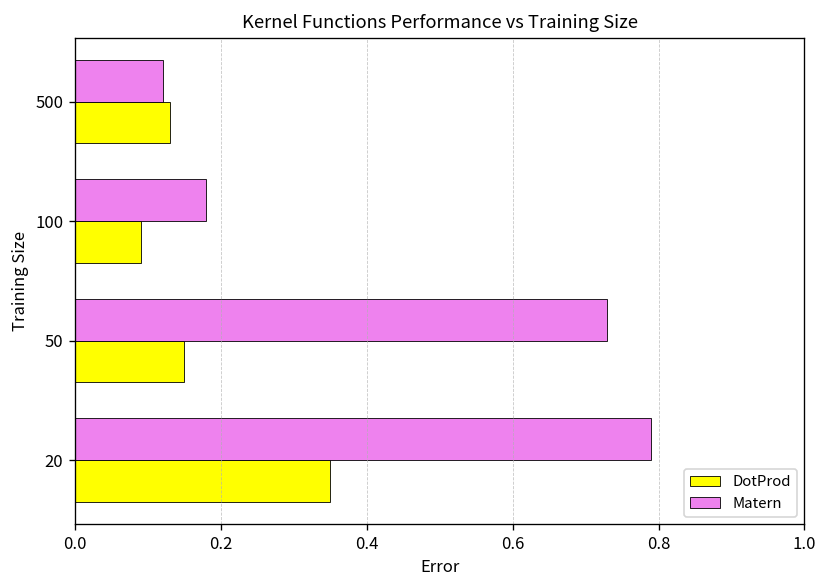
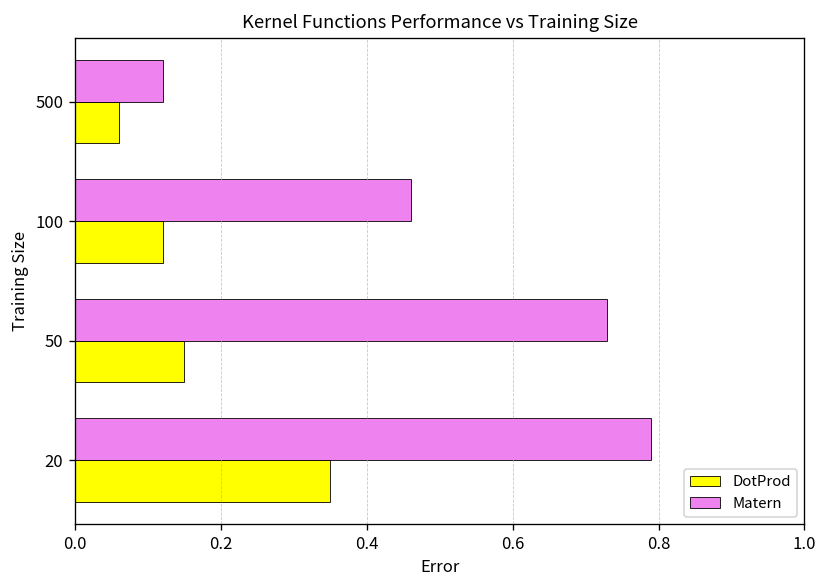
  {
    "DotProd": {
-     "500": 0.13,
-     "100": 0.09,
+     "500": 0.06,
+     "100": 0.12,
      "50": 0.15,
      "20": 0.35
    },
    "Matern": {
      "500": 0.12,
-     "100": 0.18,
+     "100": 0.46,
      "50": 0.73,
      "20": 0.79
    }
  }
